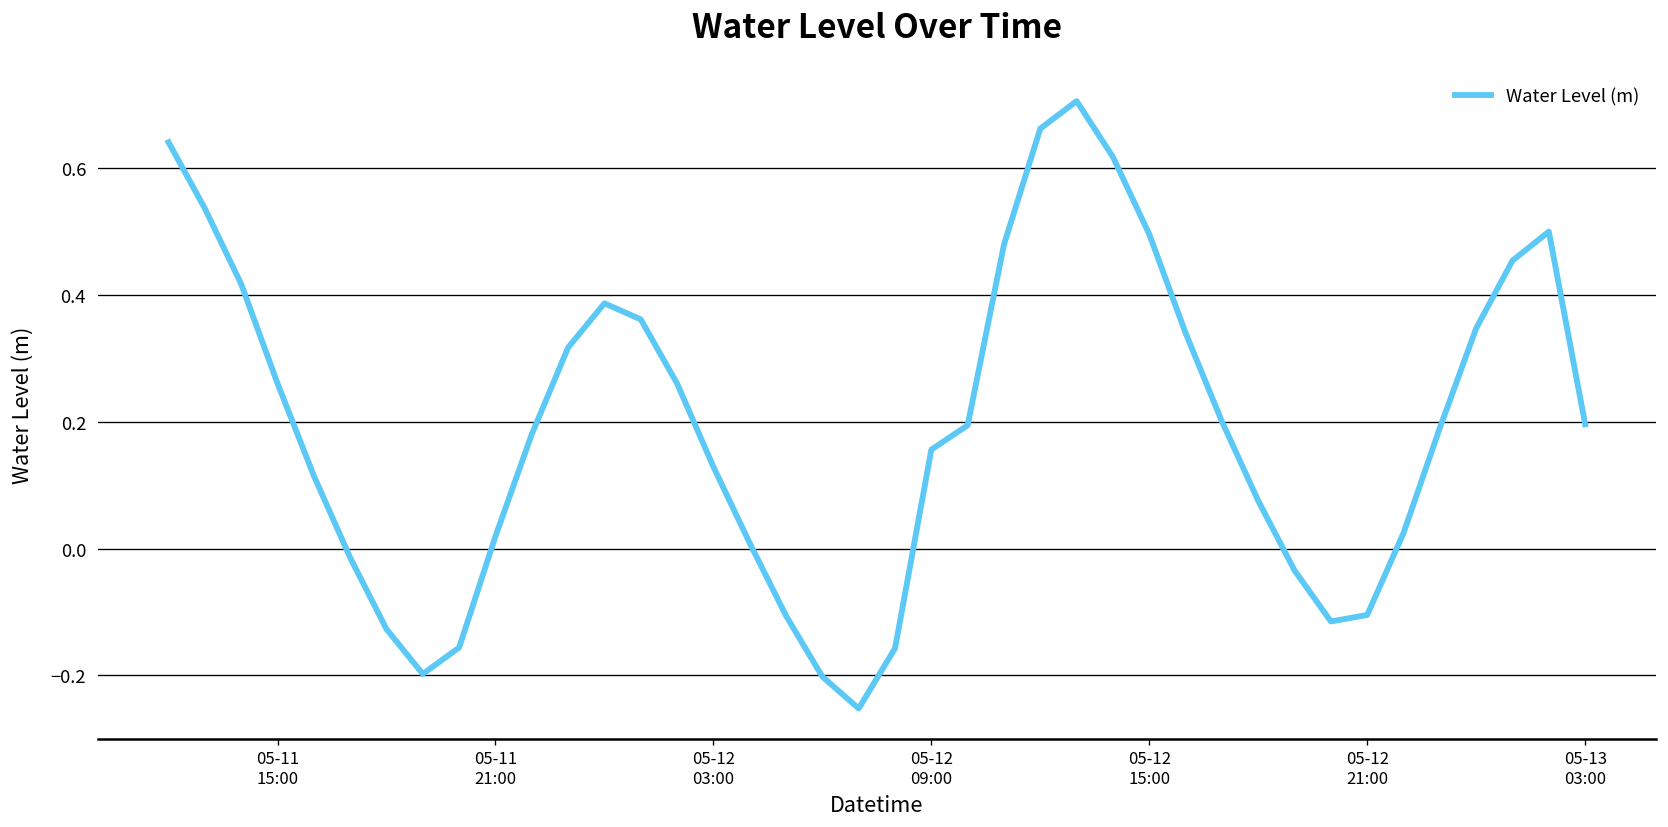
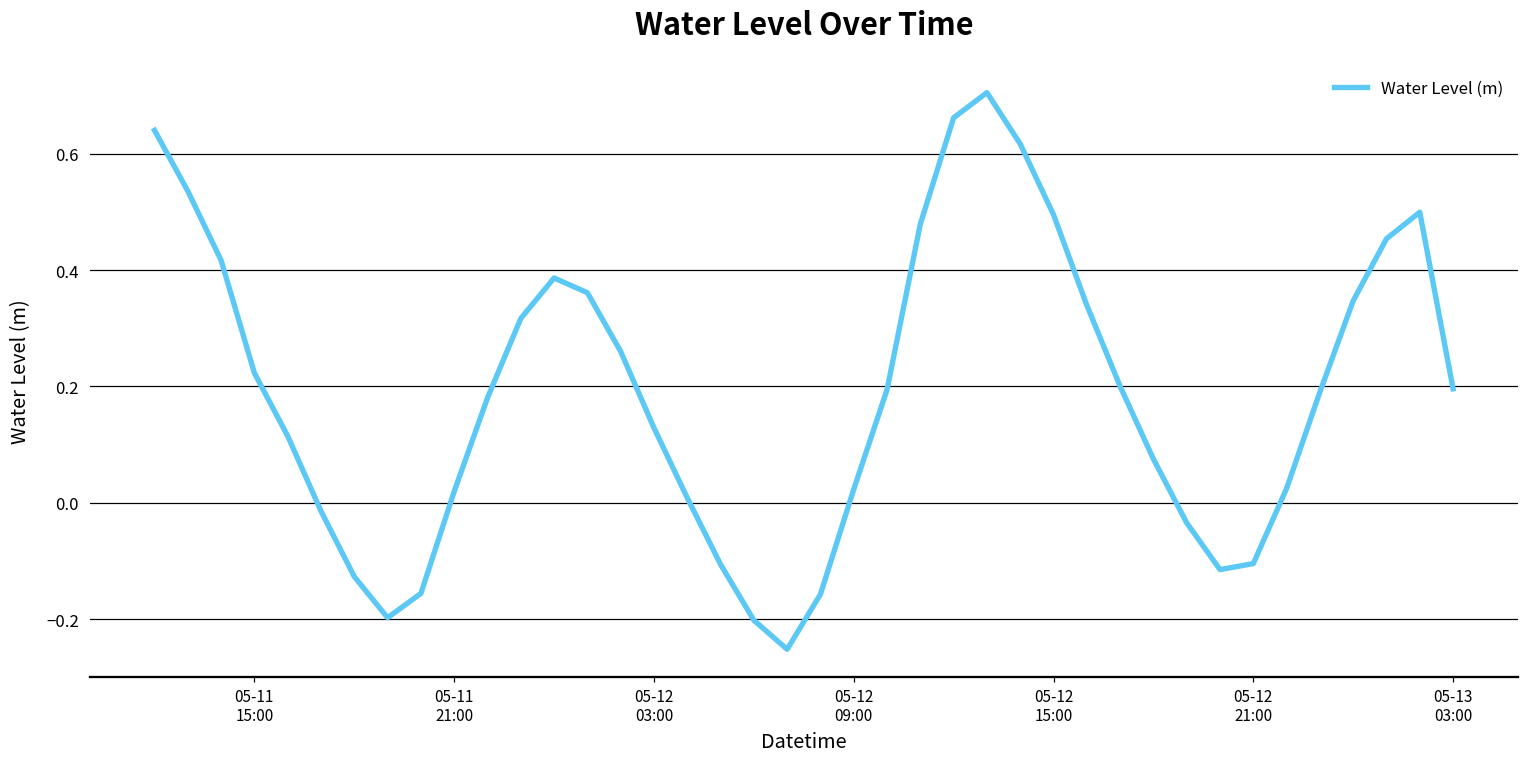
  {
-   "05-11 15:00": 0.26,
+   "05-11 15:00": 0.22,
    "05-11 21:00": 0.02,
    "05-12 03:00": 0.13,
-   "05-12 09:00": 0.16,
+   "05-12 09:00": 0.02,
    "05-12 15:00": 0.50,
    "05-12 21:00": -0.10,
    "05-13 03:00": 0.20
  }
